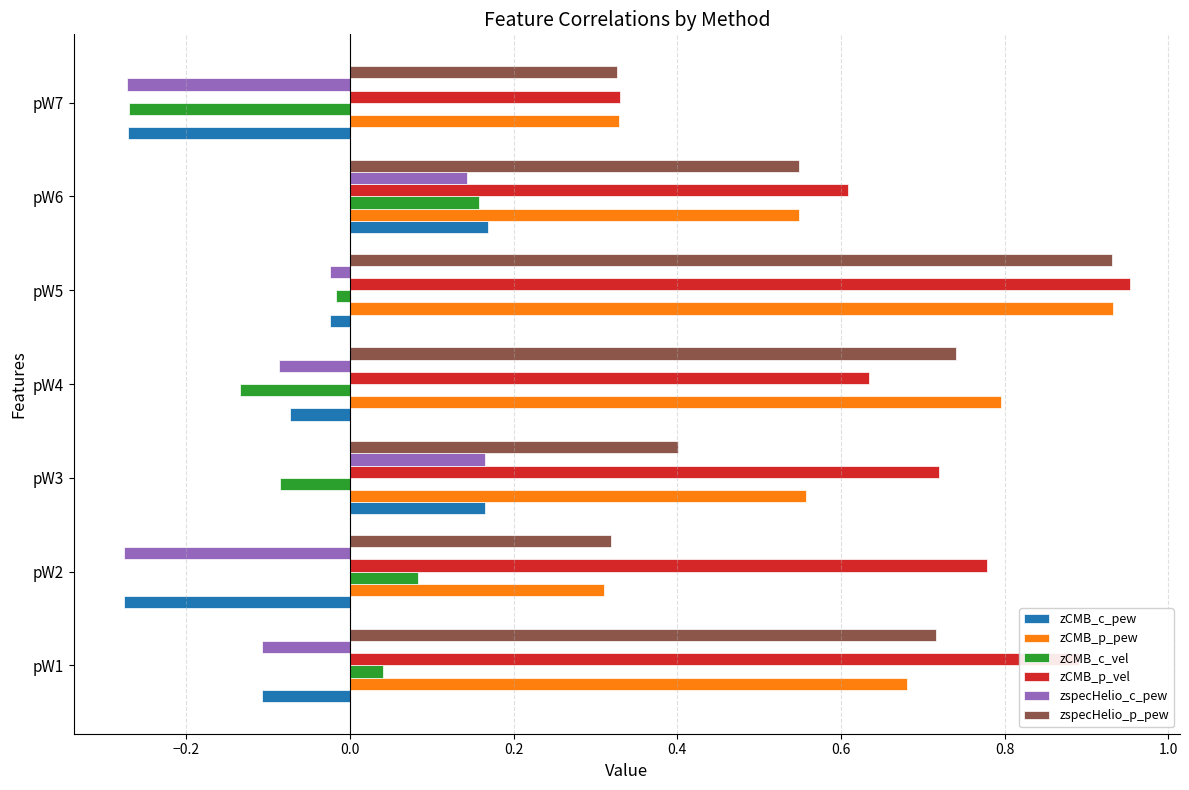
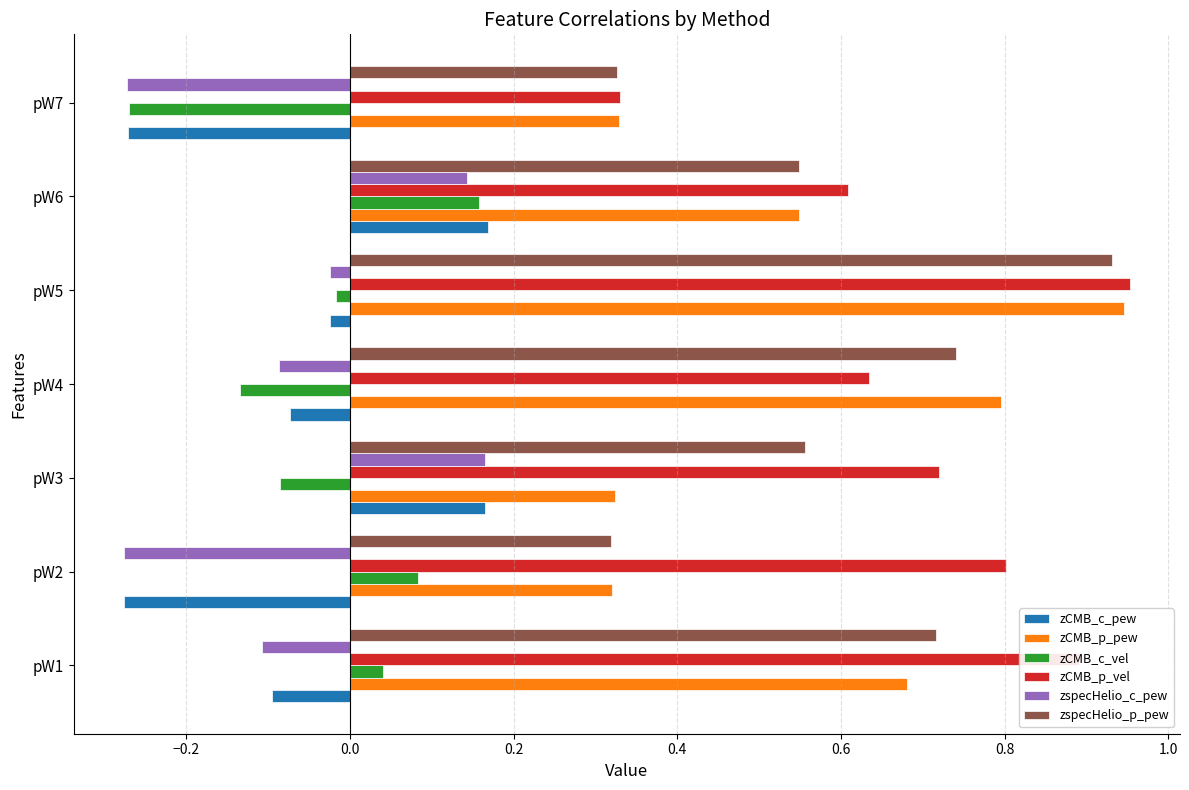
  {
    "zCMB_c_pew": {
      "pW7": -0.27,
      "pW6": 0.17,
      "pW5": -0.02,
      "pW4": -0.07,
      "pW3": 0.16,
      "pW2": -0.28,
-     "pW1": -0.11
+     "pW1": -0.09
    },
    "zCMB_p_pew": {
      "pW7": 0.33,
      "pW6": 0.55,
-     "pW5": 0.93,
+     "pW5": 0.95,
      "pW4": 0.80,
-     "pW3": 0.56,
-     "pW2": 0.31,
+     "pW3": 0.32,
+     "pW2": 0.32,
      "pW1": 0.68
    },
    "zCMB_c_vel": {
      "pW7": -0.27,
      "pW6": 0.16,
      "pW5": -0.02,
      "pW4": -0.13,
      "pW3": -0.08,
      "pW2": 0.08,
      "pW1": 0.04
    },
    "zCMB_p_vel": {
      "pW7": 0.33,
      "pW6": 0.61,
      "pW5": 0.95,
      "pW4": 0.63,
      "pW3": 0.72,
-     "pW2": 0.78
+     "pW2": 0.80
    },
    "zspecHelio_c_pew": {
      "pW7": -0.27,
      "pW6": 0.14,
      "pW5": -0.02,
      "pW4": -0.09,
      "pW3": 0.17,
      "pW2": -0.28,
      "pW1": -0.11
    },
    "zspecHelio_p_pew": {
      "pW7": 0.33,
      "pW6": 0.55,
      "pW5": 0.93,
      "pW4": 0.74,
-     "pW3": 0.40,
+     "pW3": 0.56,
      "pW2": 0.32,
      "pW1": 0.72
    }
  }
